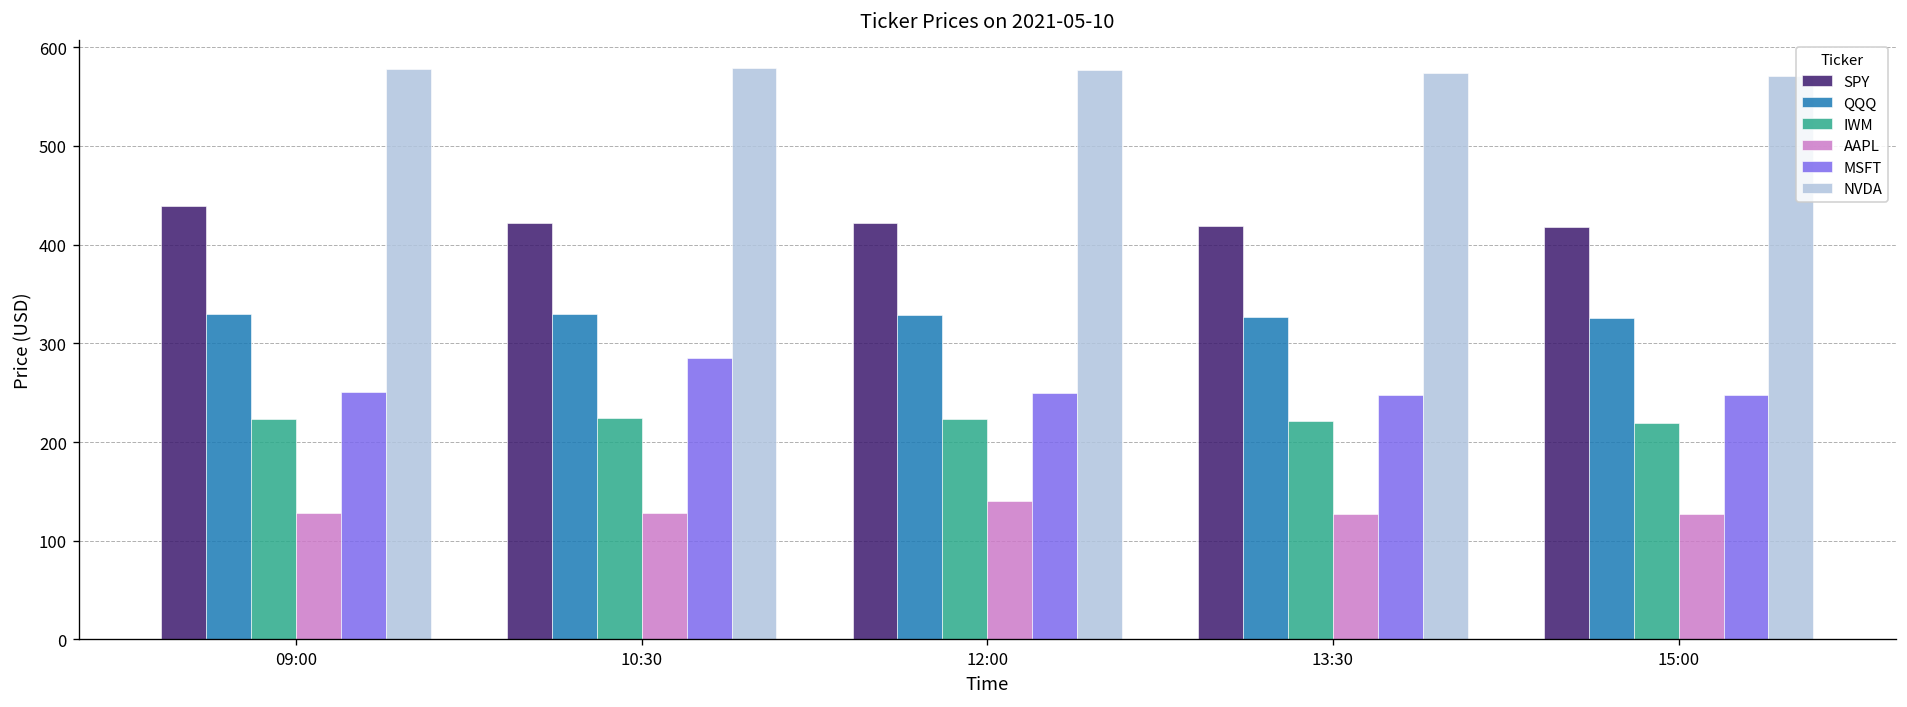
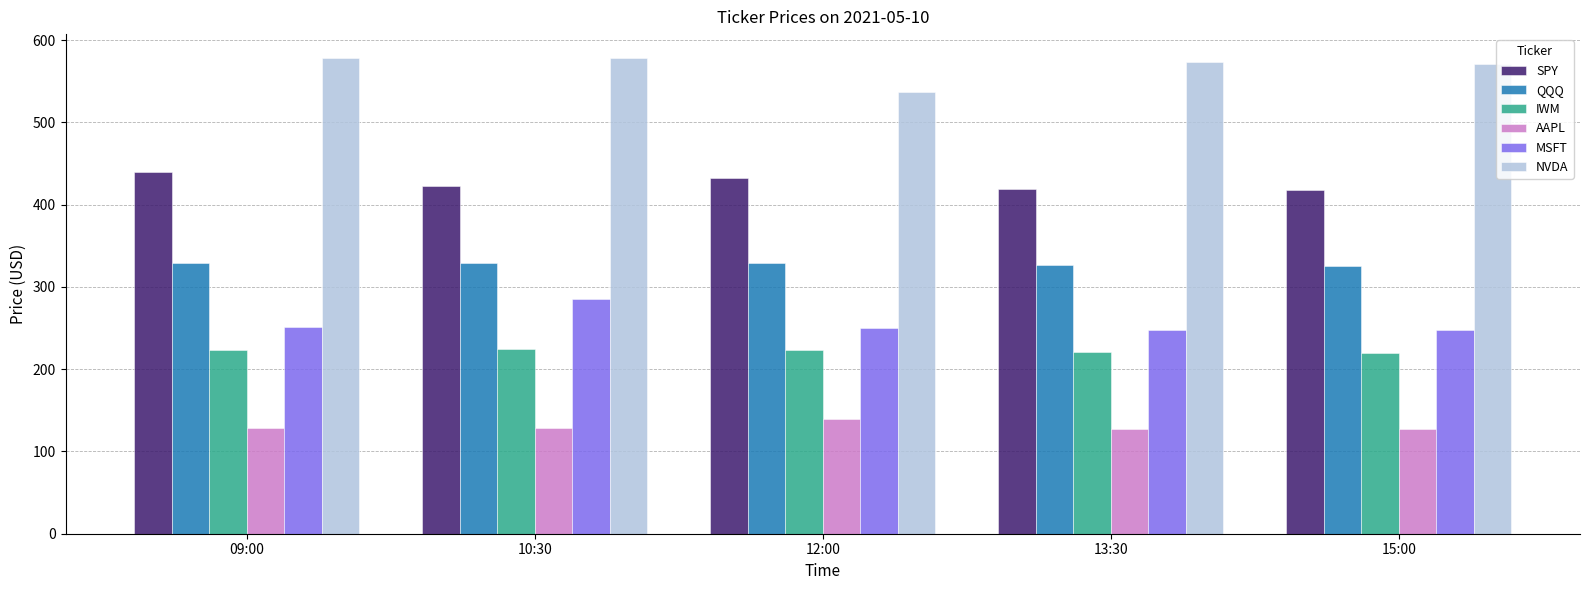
  {
    "SPY": {
      "09:00": 440,
      "10:30": 420,
-     "12:00": 420,
+     "12:00": 430,
      "13:30": 420,
      "15:00": 420
    },
    "QQQ": {
      "09:00": 330,
      "10:30": 330,
      "12:00": 330,
      "13:30": 330,
      "15:00": 330
    },
    "IWM": {
      "09:00": 220,
      "10:30": 220,
      "12:00": 220,
      "13:30": 220,
      "15:00": 220
    },
    "AAPL": {
      "09:00": 130,
      "10:30": 130,
      "12:00": 140,
      "13:30": 130,
      "15:00": 130
    },
    "MSFT": {
      "09:00": 250,
      "10:30": 290,
      "12:00": 250,
      "13:30": 250,
      "15:00": 250
    },
    "NVDA": {
      "09:00": 580,
      "10:30": 580,
-     "12:00": 580,
+     "12:00": 540,
      "13:30": 570,
      "15:00": 570
    }
  }
